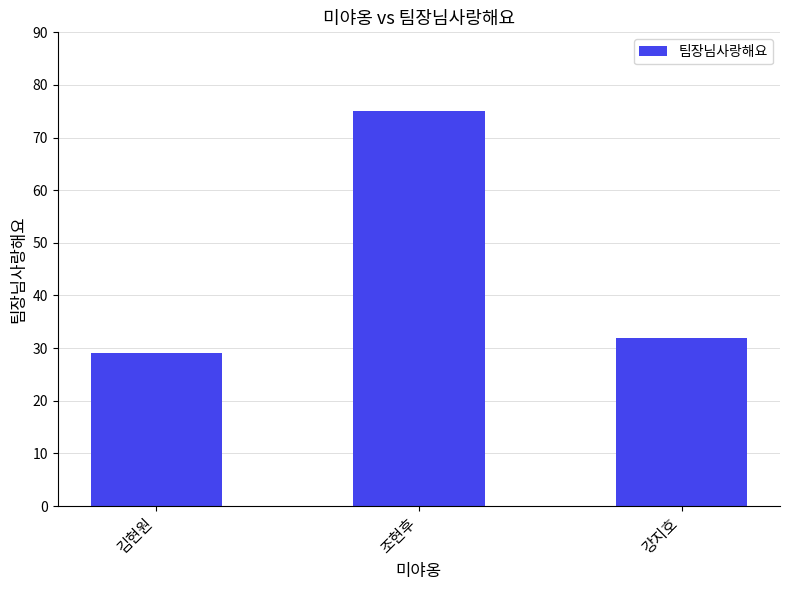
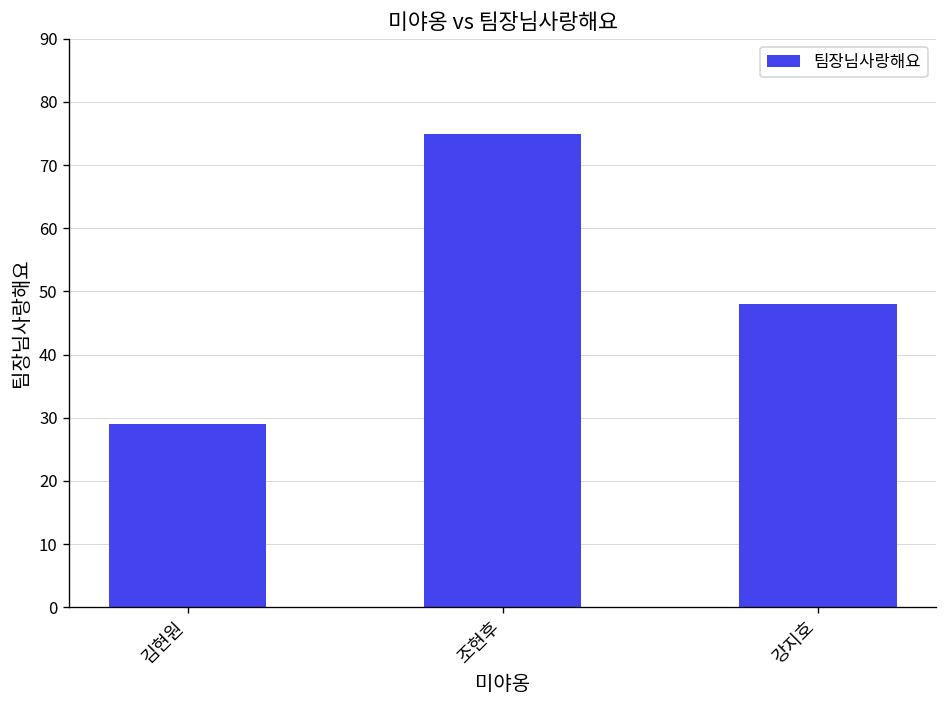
  {
    "김현원": 29,
    "조현후": 75,
-   "강지호": 32
+   "강지호": 48
  }
